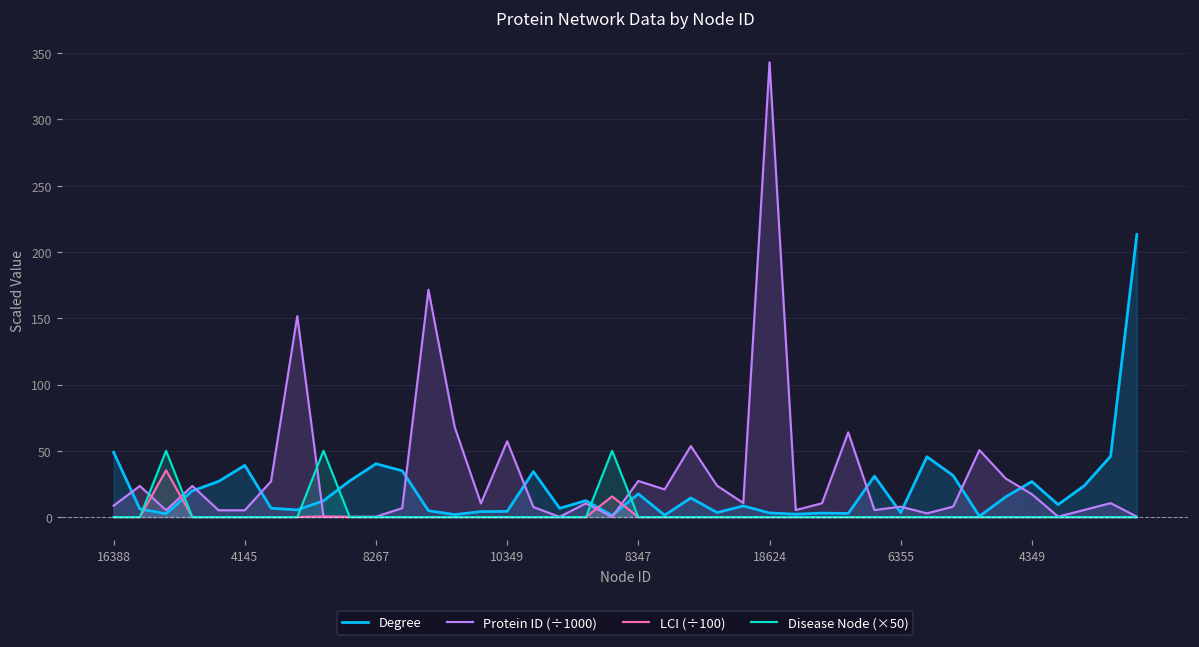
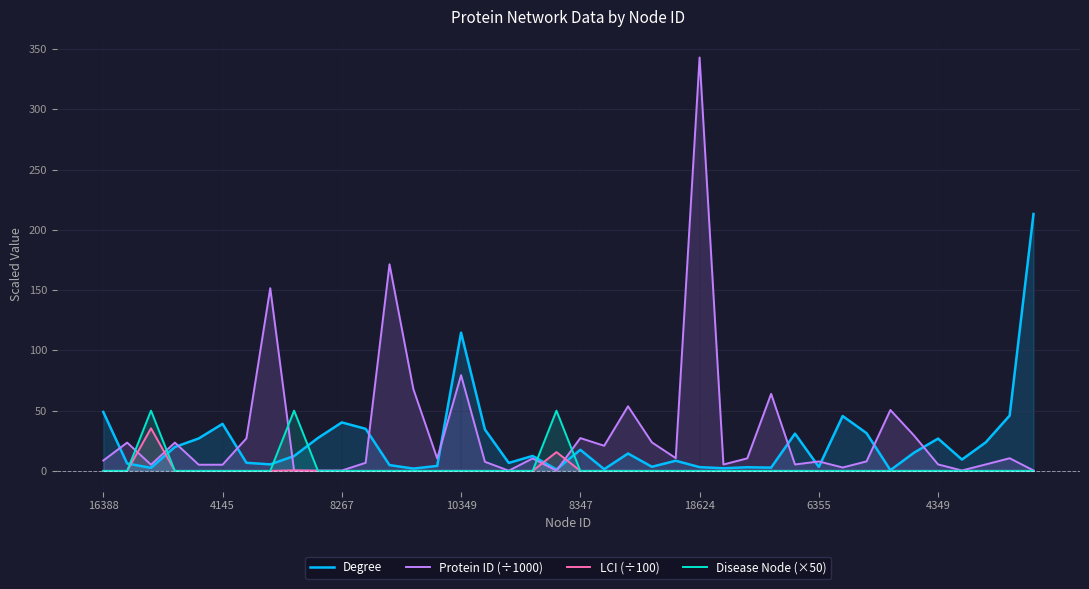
  {
    "Degree": {
      "16388": 49,
      "4145": 39,
      "8267": 40,
-     "10349": 4,
+     "10349": 115,
      "8347": 18,
      "18624": 3,
      "6355": 3,
      "4349": 27
    },
    "Protein ID (÷1000)": {
      "16388": 9,
      "4145": 5,
-     "10349": 57,
+     "10349": 79,
      "8347": 27,
      "18624": 343,
      "6355": 8,
-     "4349": 17
+     "4349": 5
    }
  }
